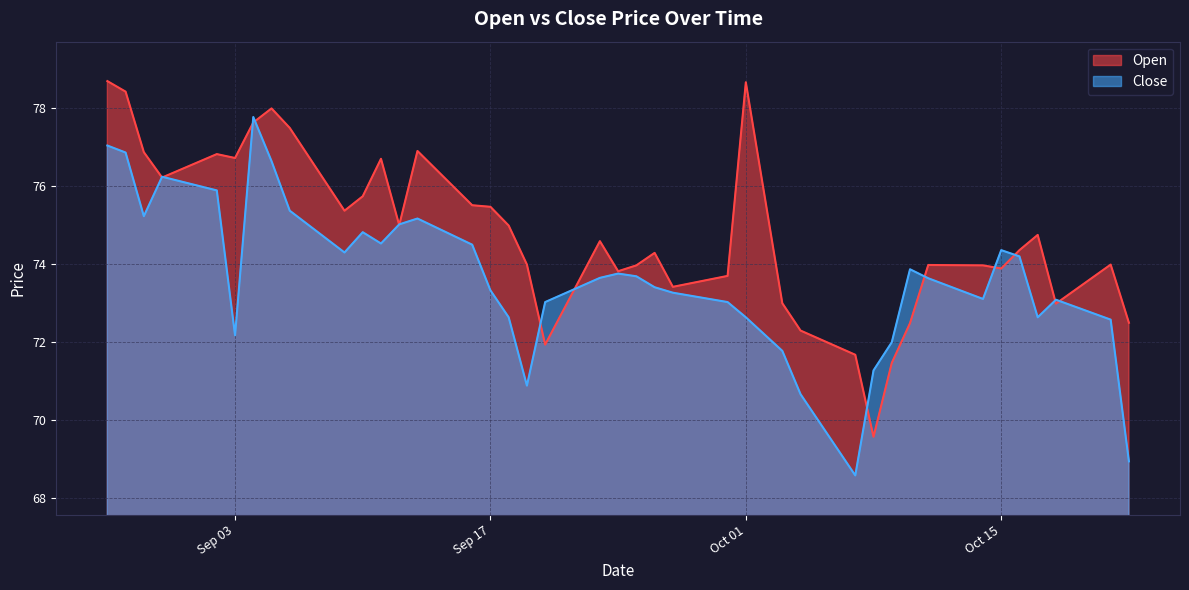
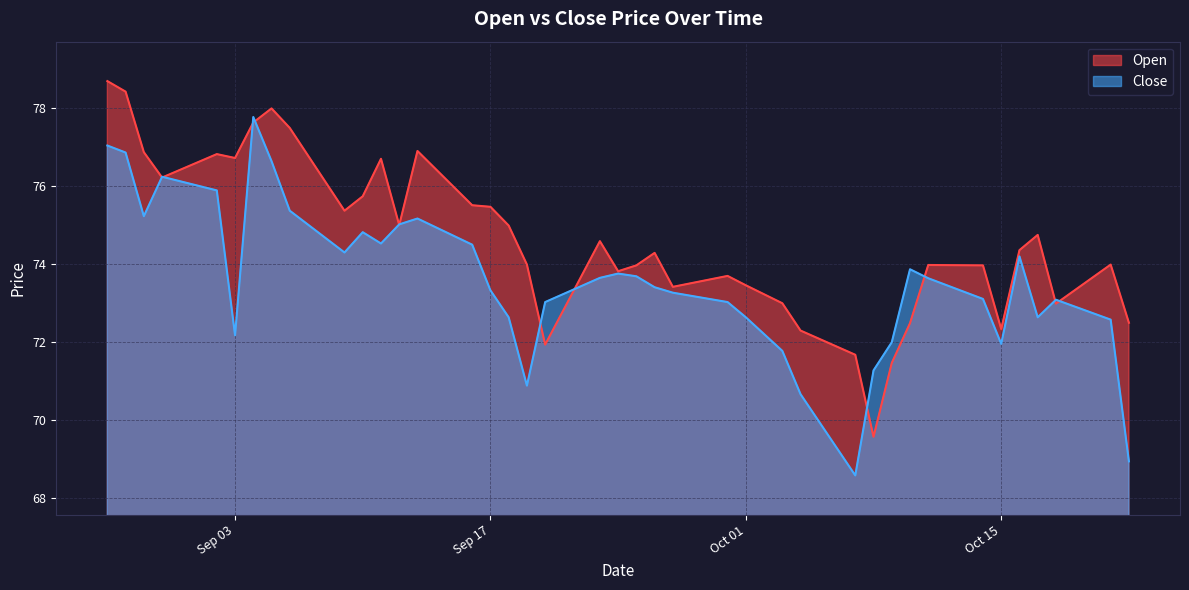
  {
    "Open": {
      "Sep 03": 76.7,
      "Sep 17": 75.5,
-     "Oct 01": 78.7,
-     "Oct 15": 73.9
+     "Oct 01": 73.5,
+     "Oct 15": 72.3
    },
    "Close": {
      "Sep 03": 72.2,
      "Sep 17": 73.3,
      "Oct 01": 72.6,
-     "Oct 15": 74.4
+     "Oct 15": 72.0
    }
  }
